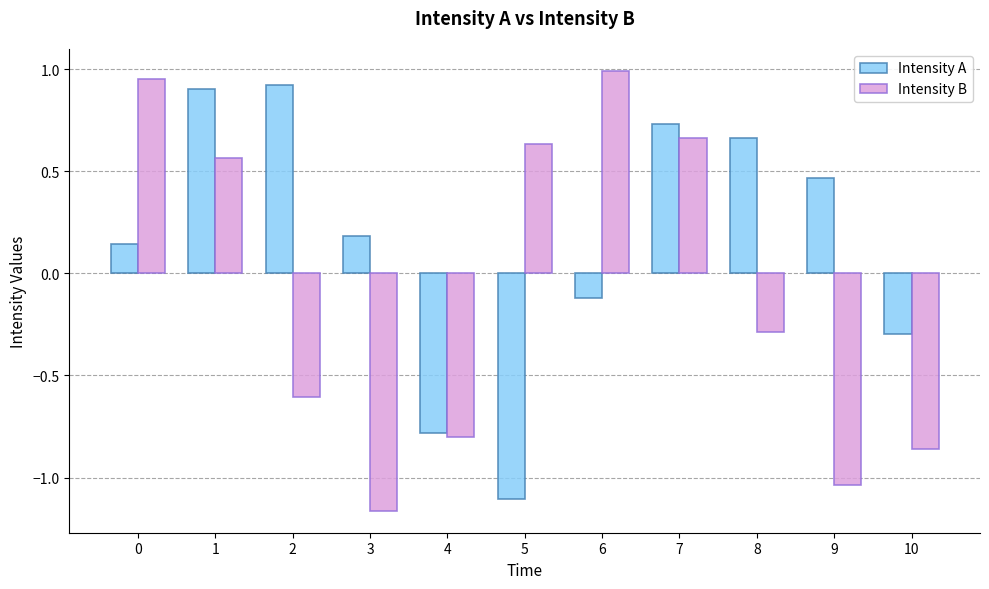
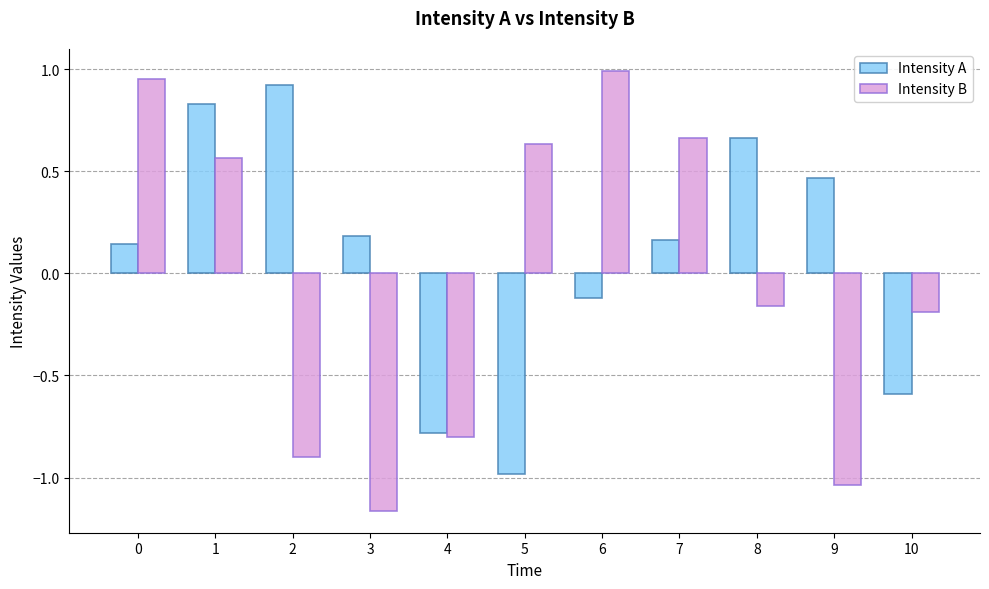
  {
    "Intensity A": {
      "0": 0.15,
-     "1": 0.91,
+     "1": 0.83,
      "2": 0.93,
      "3": 0.18,
      "4": -0.78,
-     "5": -1.10,
+     "5": -0.98,
      "6": -0.12,
-     "7": 0.73,
+     "7": 0.16,
      "8": 0.67,
      "9": 0.47,
-     "10": -0.30
+     "10": -0.59
    },
    "Intensity B": {
      "0": 0.95,
      "1": 0.56,
-     "2": -0.61,
+     "2": -0.90,
      "3": -1.16,
      "4": -0.80,
      "5": 0.63,
      "6": 0.99,
      "7": 0.66,
-     "8": -0.29,
+     "8": -0.16,
      "9": -1.03,
-     "10": -0.86
+     "10": -0.19
    }
  }
